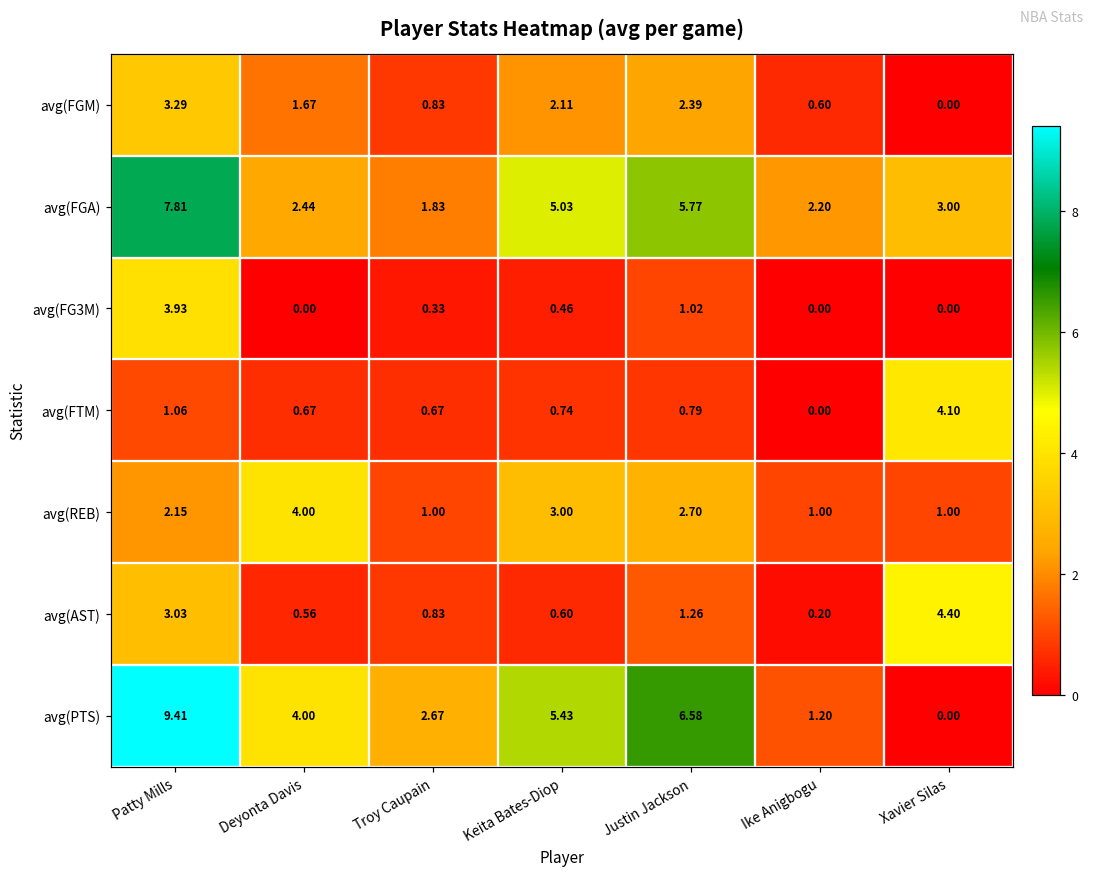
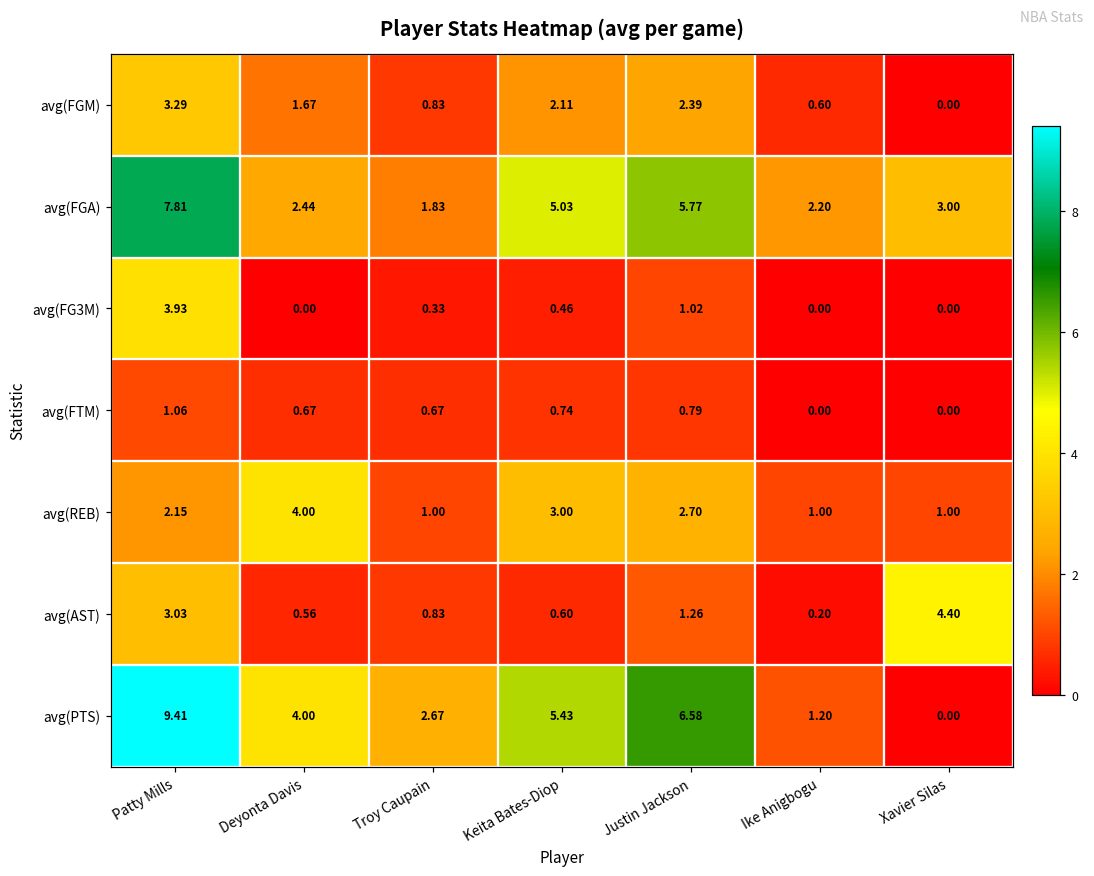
  {
    "avg(FGM)": {
      "Patty Mills": 3.29,
      "Deyonta Davis": 1.67,
      "Troy Caupain": 0.83,
      "Keita Bates-Diop": 2.11,
      "Justin Jackson": 2.39,
      "Ike Anigbogu": 0.60,
      "Xavier Silas": 0.00
    },
    "avg(FGA)": {
      "Patty Mills": 7.81,
      "Deyonta Davis": 2.44,
      "Troy Caupain": 1.83,
      "Keita Bates-Diop": 5.03,
      "Justin Jackson": 5.77,
      "Ike Anigbogu": 2.20,
      "Xavier Silas": 3.00
    },
    "avg(FG3M)": {
      "Patty Mills": 3.93,
      "Deyonta Davis": 0.00,
      "Troy Caupain": 0.33,
      "Keita Bates-Diop": 0.46,
      "Justin Jackson": 1.02,
      "Ike Anigbogu": 0.00,
      "Xavier Silas": 0.00
    },
    "avg(FTM)": {
      "Patty Mills": 1.06,
      "Deyonta Davis": 0.67,
      "Troy Caupain": 0.67,
      "Keita Bates-Diop": 0.74,
      "Justin Jackson": 0.79,
      "Ike Anigbogu": 0.00,
-     "Xavier Silas": 4.10
+     "Xavier Silas": 0.00
    },
    "avg(REB)": {
      "Patty Mills": 2.15,
      "Deyonta Davis": 4.00,
      "Troy Caupain": 1.00,
      "Keita Bates-Diop": 3.00,
      "Justin Jackson": 2.70,
      "Ike Anigbogu": 1.00,
      "Xavier Silas": 1.00
    },
    "avg(AST)": {
      "Patty Mills": 3.03,
      "Deyonta Davis": 0.56,
      "Troy Caupain": 0.83,
      "Keita Bates-Diop": 0.60,
      "Justin Jackson": 1.26,
      "Ike Anigbogu": 0.20,
      "Xavier Silas": 4.40
    },
    "avg(PTS)": {
      "Patty Mills": 9.41,
      "Deyonta Davis": 4.00,
      "Troy Caupain": 2.67,
      "Keita Bates-Diop": 5.43,
      "Justin Jackson": 6.58,
      "Ike Anigbogu": 1.20,
      "Xavier Silas": 0.00
    }
  }
